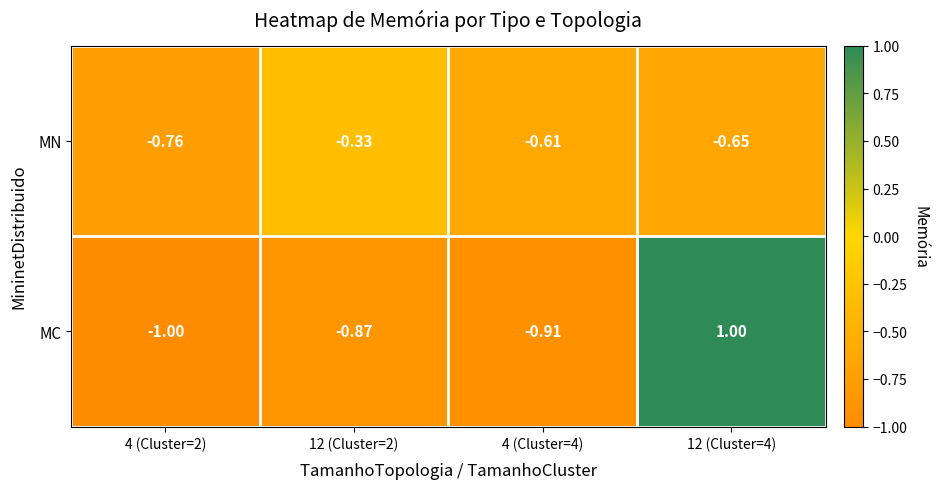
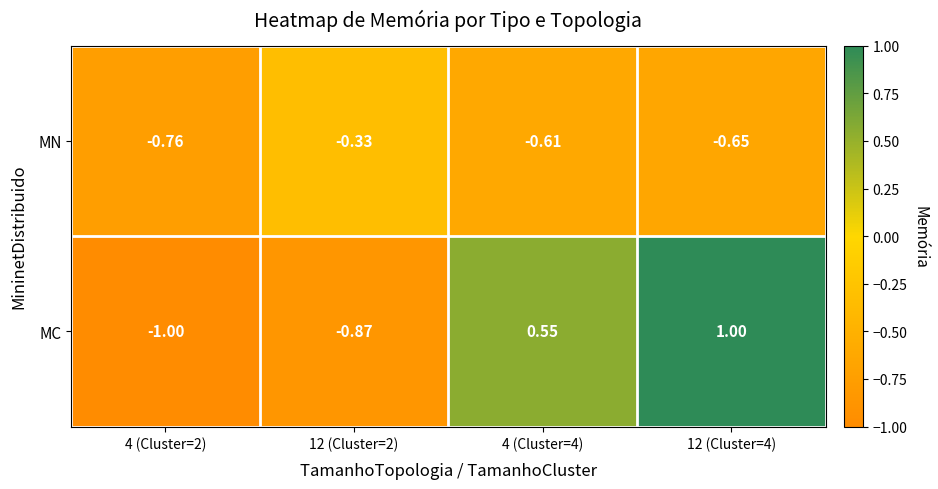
  {
    "MN": {
      "4 (Cluster=2)": -0.76,
      "12 (Cluster=2)": -0.33,
      "4 (Cluster=4)": -0.61,
      "12 (Cluster=4)": -0.65
    },
    "MC": {
      "4 (Cluster=2)": -1.00,
      "12 (Cluster=2)": -0.87,
-     "4 (Cluster=4)": -0.91,
+     "4 (Cluster=4)": 0.55,
      "12 (Cluster=4)": 1.00
    }
  }
